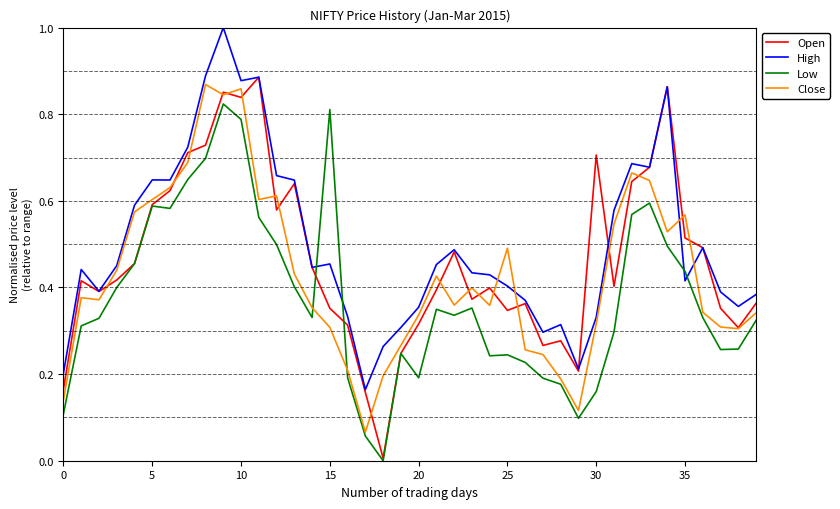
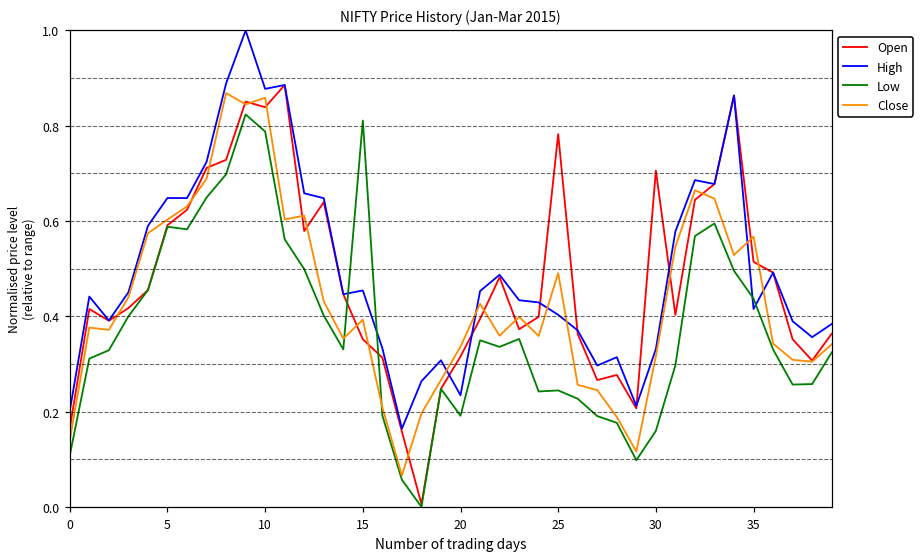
  {
    "Open": {
      "0": 0.17,
      "10": 0.84,
      "15": 0.35,
      "20": 0.32,
-     "25": 0.35,
+     "25": 0.78,
      "30": 0.71,
      "35": 0.51
    },
    "High": {
      "0": 0.20,
      "5": 0.65,
      "10": 0.88,
      "15": 0.45,
-     "20": 0.35,
+     "20": 0.23,
      "25": 0.40,
      "30": 0.33,
      "35": 0.42
    },
    "Low": {
      "0": 0.11,
      "10": 0.79,
      "15": 0.81,
      "20": 0.19,
      "25": 0.24,
      "30": 0.16,
      "35": 0.44
    },
    "Close": {
      "0": 0.14,
      "5": 0.60,
      "10": 0.86,
-     "15": 0.31,
+     "15": 0.39,
      "20": 0.34,
      "25": 0.49,
      "30": 0.32,
      "35": 0.57
    }
  }
